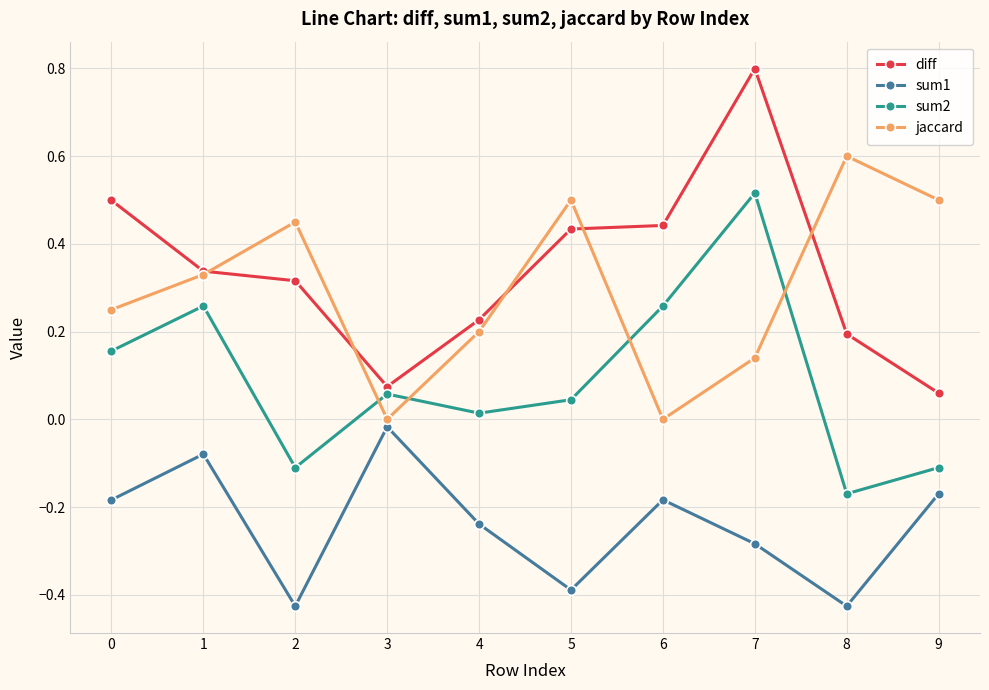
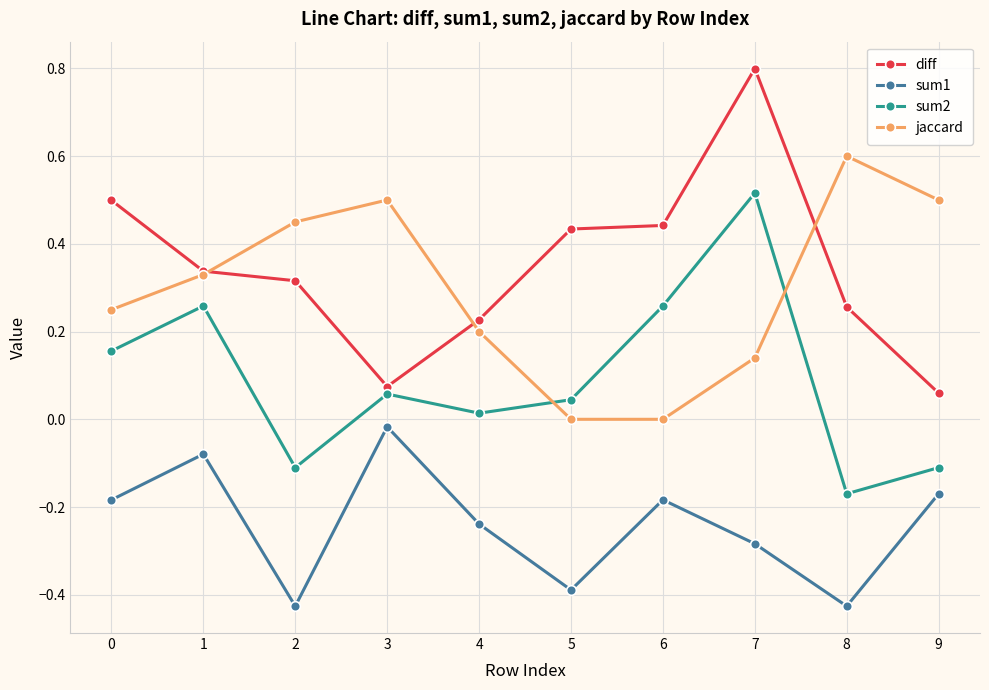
  {
    "diff": {
      "0": 0.50,
      "1": 0.34,
      "2": 0.32,
      "3": 0.07,
      "4": 0.23,
      "5": 0.43,
      "6": 0.44,
      "7": 0.80,
-     "8": 0.19,
+     "8": 0.26,
      "9": 0.06
    },
    "jaccard": {
      "0": 0.25,
      "1": 0.33,
      "2": 0.45,
-     "3": 0.0,
+     "3": 0.5,
      "4": 0.2,
-     "5": 0.5,
+     "5": 0.0,
      "6": 0.0,
      "7": 0.14,
      "8": 0.6,
      "9": 0.5
    }
  }
